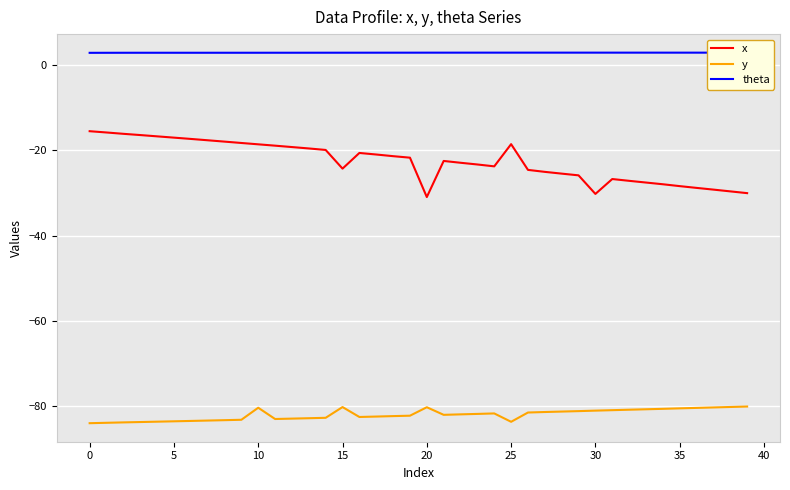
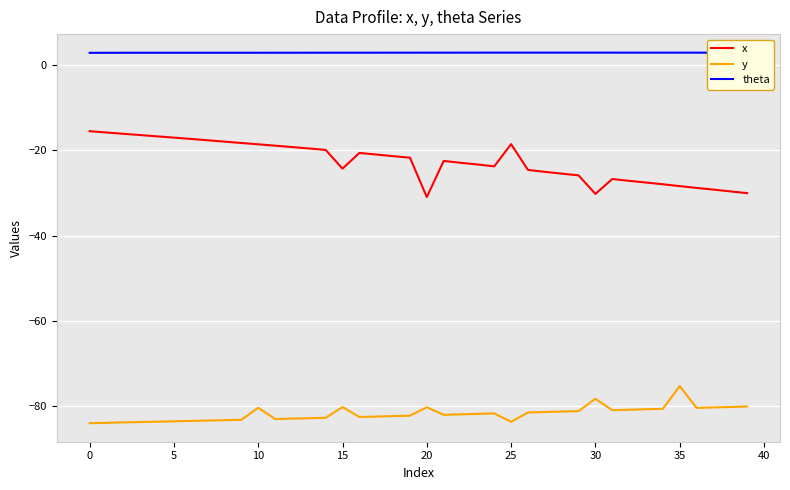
  {
    "x": {
      "0": -16,
      "5": -17,
      "10": -19,
      "15": -24,
      "20": -31,
      "25": -19,
      "30": -30,
      "35": -28
    },
    "y": {
      "0": -84,
      "5": -84,
      "10": -80,
      "15": -80,
      "20": -80,
      "25": -84,
-     "30": -81,
-     "35": -81
+     "30": -78,
+     "35": -75
    },
    "theta": {
      "0": 3,
      "5": 3,
      "10": 3,
      "15": 3,
      "20": 3,
      "25": 3,
      "30": 3,
      "35": 3
    }
  }
